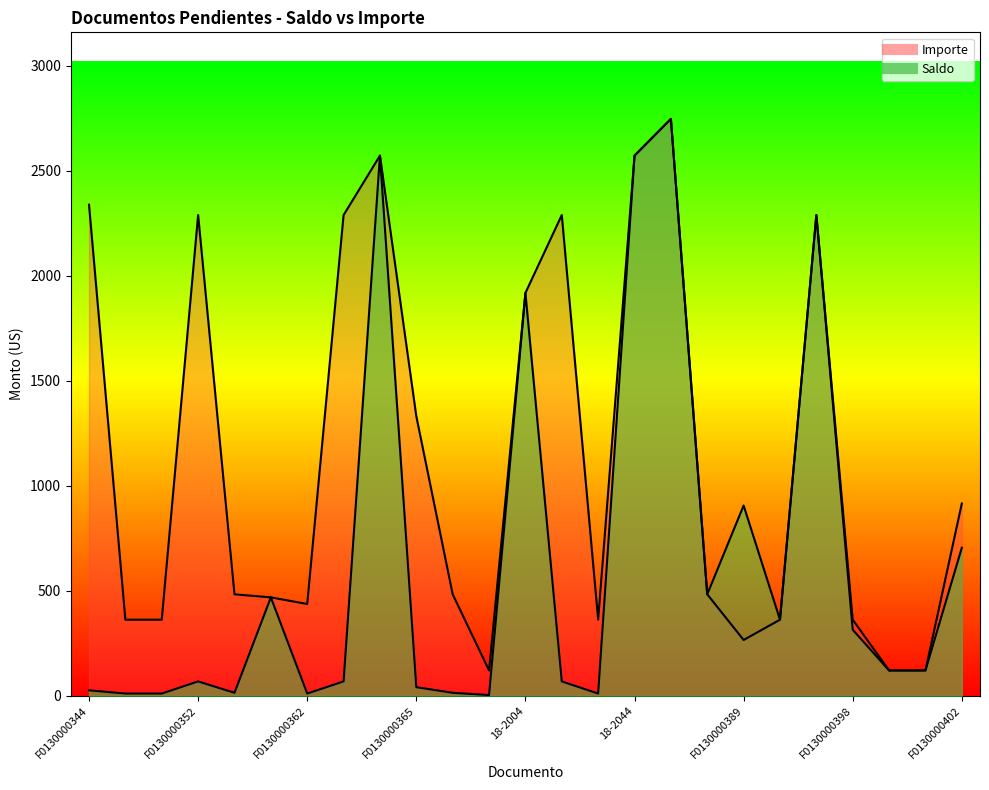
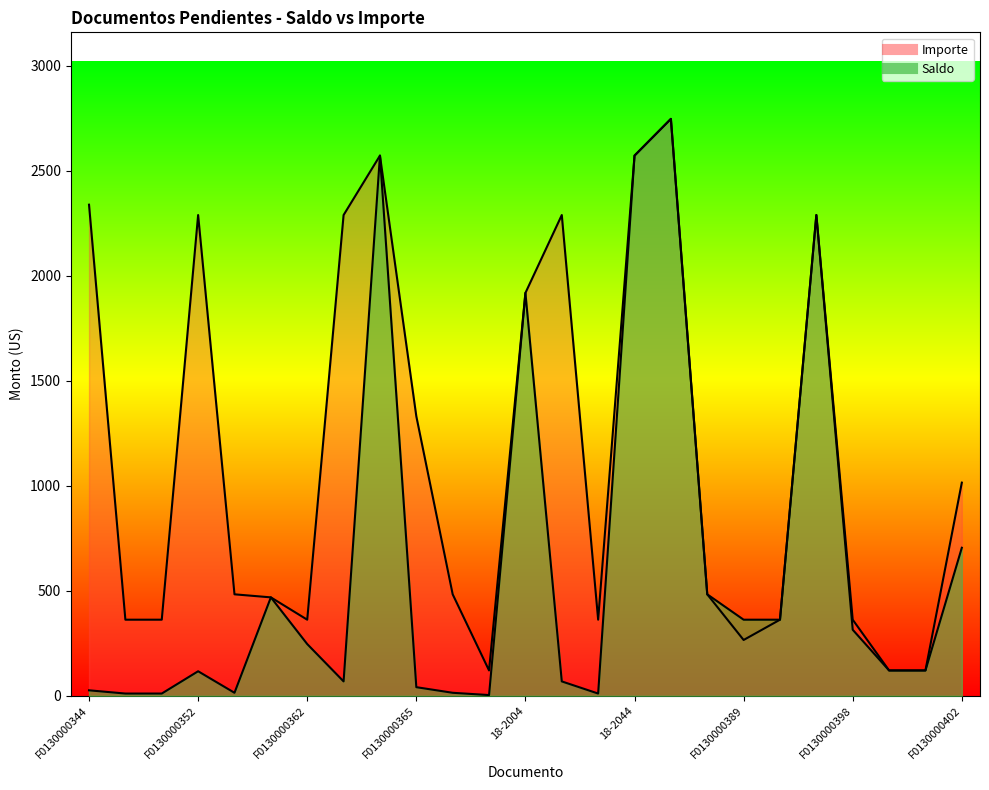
  {
    "Importe": {
      "F0130000344": 2340,
      "F0130000352": 2290,
-     "F0130000362": 440,
+     "F0130000362": 360,
      "F0130000365": 1330,
      "F0130000389": 270,
      "F0130000398": 360,
-     "F0130000402": 920
+     "F0130000402": 1020
    },
    "Saldo": {
      "F0130000344": 30,
-     "F0130000352": 70,
-     "F0130000362": 10,
+     "F0130000352": 120,
+     "F0130000362": 250,
      "F0130000365": 40,
-     "F0130000389": 910,
+     "F0130000389": 360,
      "F0130000398": 310,
      "F0130000402": 710
    }
  }
